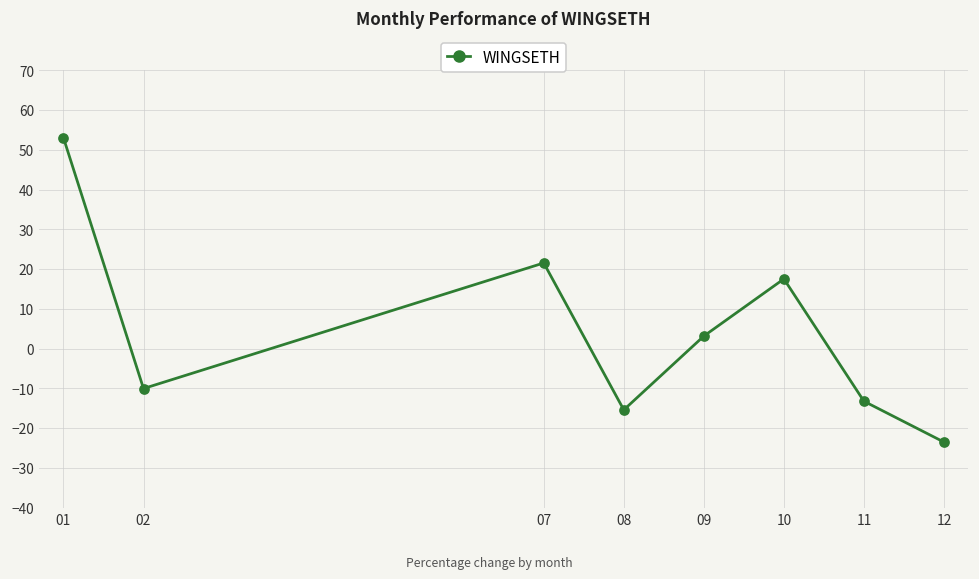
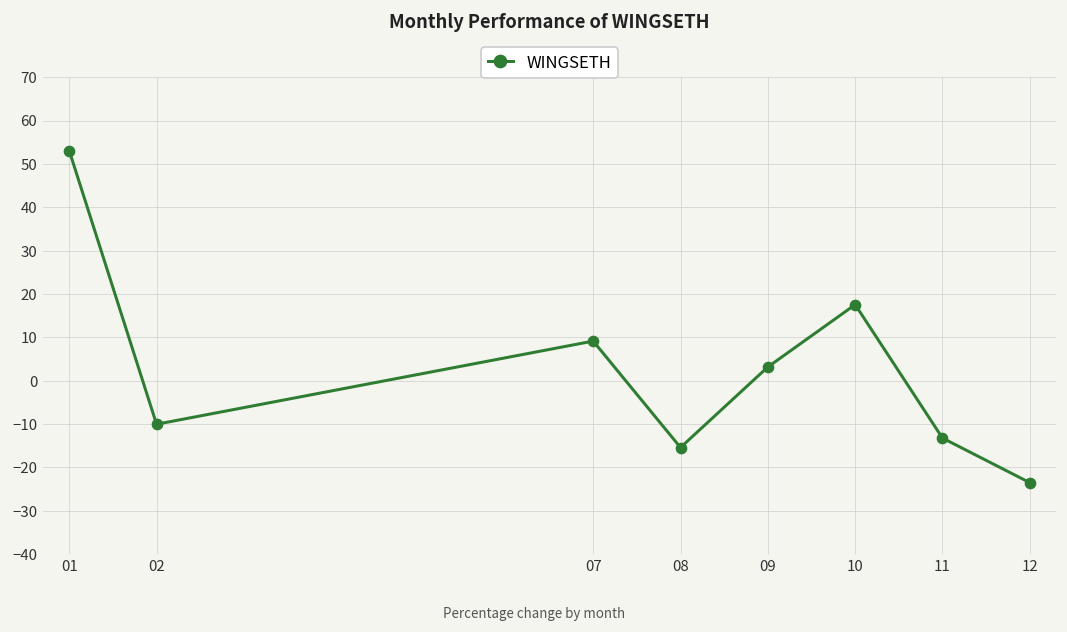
  {
    "01": 53,
    "02": -10,
-   "07": 22,
+   "07": 9,
    "08": -15,
    "09": 3,
    "10": 18,
    "11": -13,
    "12": -24
  }
